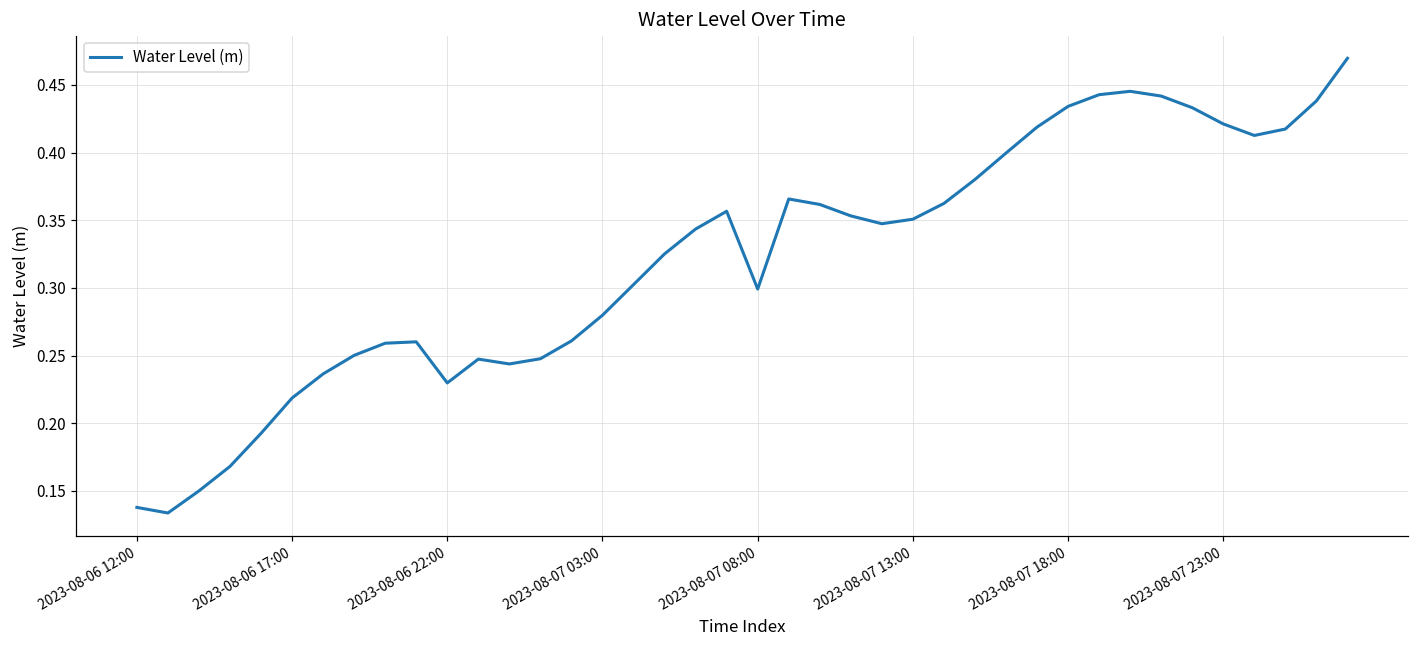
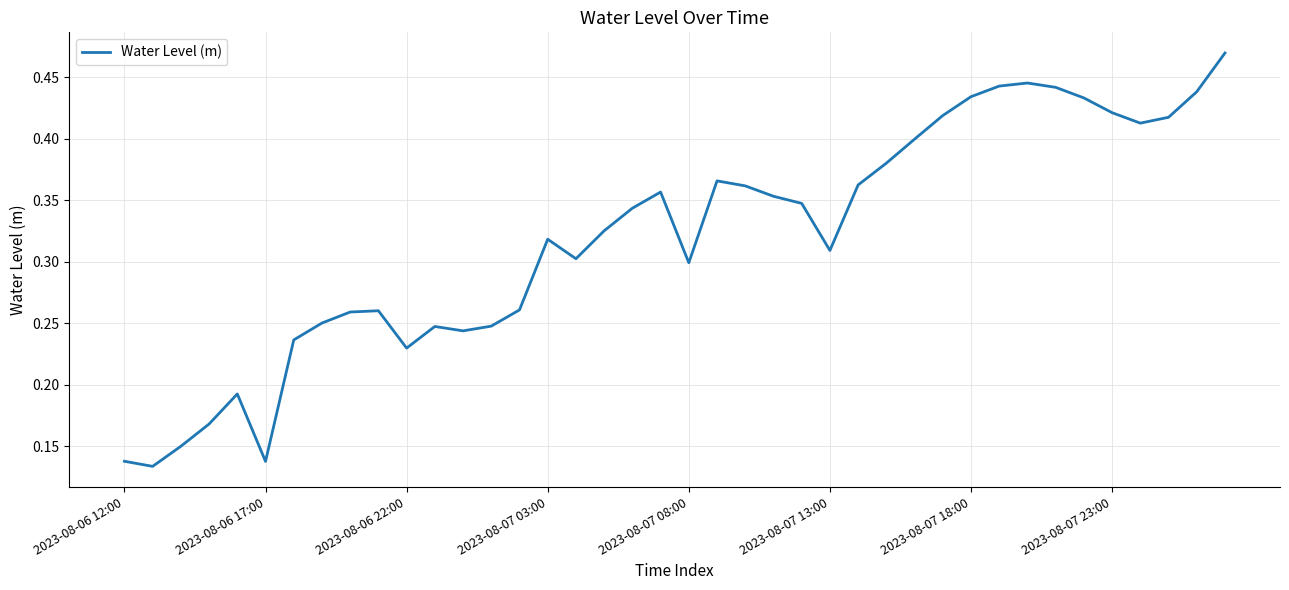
  {
    "2023-08-06 12:00": 0.138,
-   "2023-08-06 17:00": 0.219,
+   "2023-08-06 17:00": 0.138,
    "2023-08-06 22:00": 0.230,
-   "2023-08-07 03:00": 0.280,
+   "2023-08-07 03:00": 0.318,
    "2023-08-07 08:00": 0.299,
-   "2023-08-07 13:00": 0.351,
+   "2023-08-07 13:00": 0.309,
    "2023-08-07 18:00": 0.434,
    "2023-08-07 23:00": 0.421
  }
